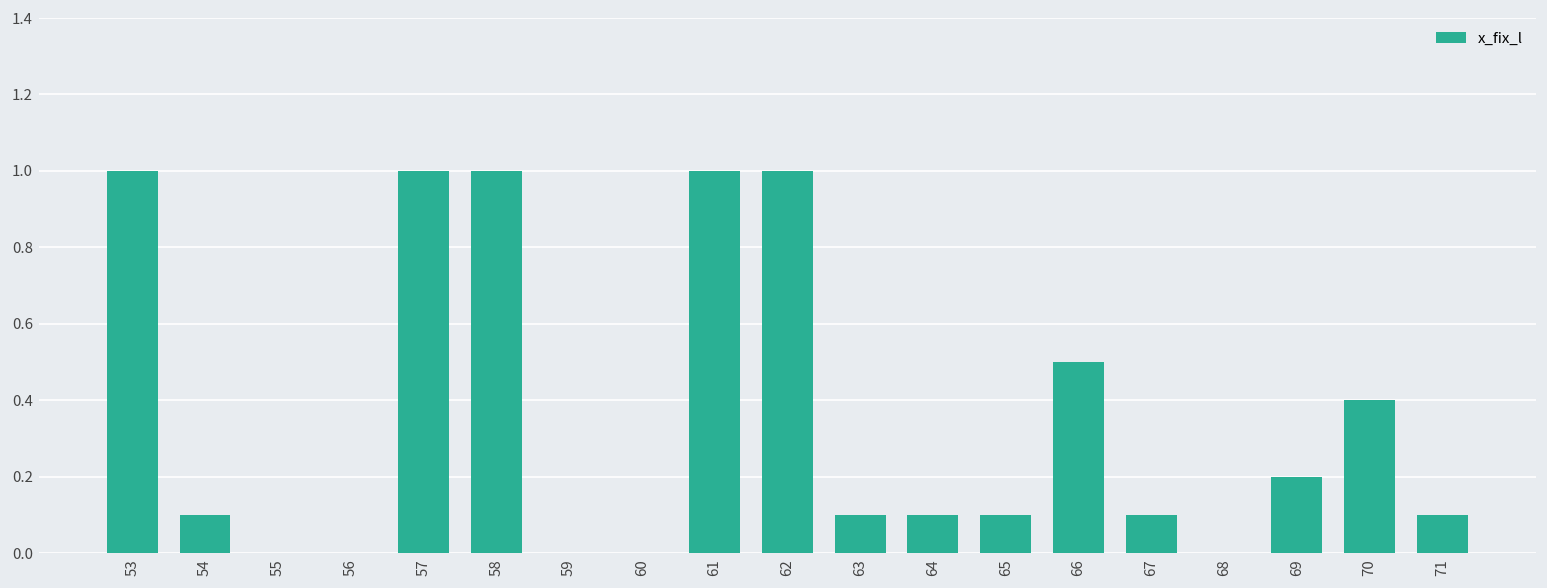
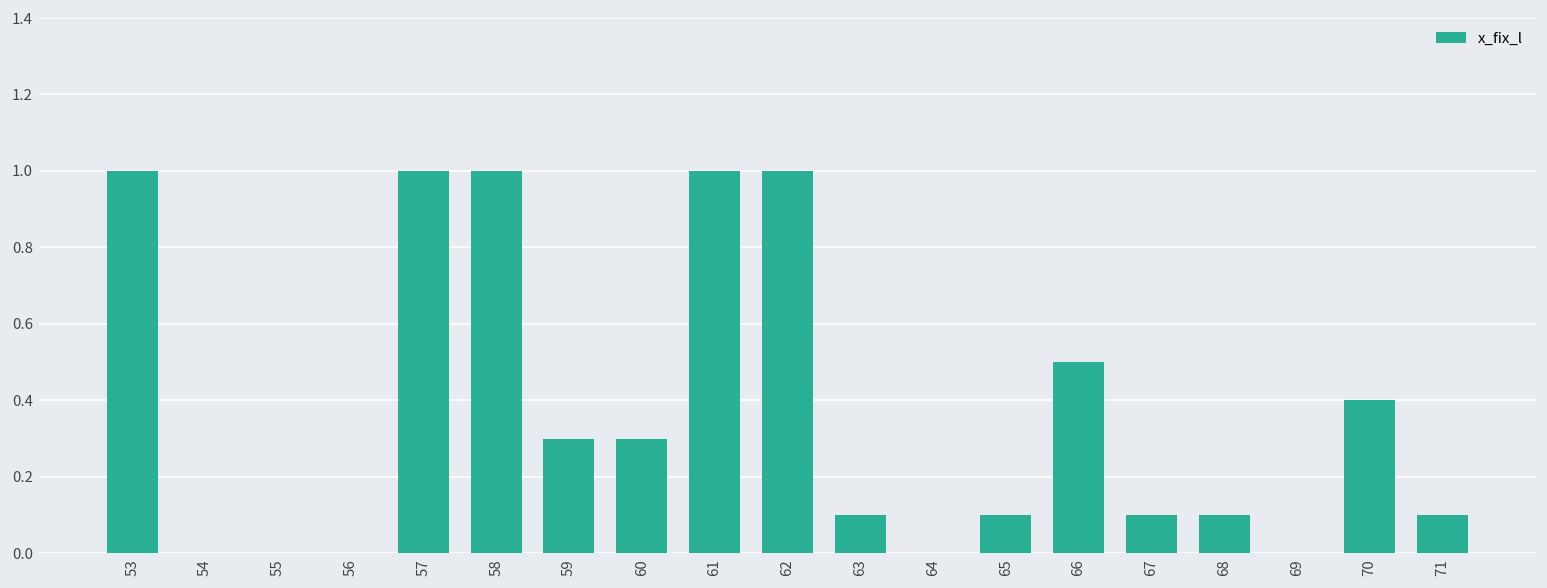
  {
    "53": 1.0,
-   "54": 0.1,
+   "54": 0.0,
    "55": 0.0,
    "56": 0.0,
    "57": 1.0,
    "58": 1.0,
-   "59": 0.0,
-   "60": 0.0,
+   "59": 0.3,
+   "60": 0.3,
    "61": 1.0,
    "62": 1.0,
    "63": 0.1,
-   "64": 0.1,
+   "64": 0.0,
    "65": 0.1,
    "66": 0.5,
    "67": 0.1,
-   "68": 0.0,
-   "69": 0.2,
+   "68": 0.1,
+   "69": 0.0,
    "70": 0.4,
    "71": 0.1
  }
